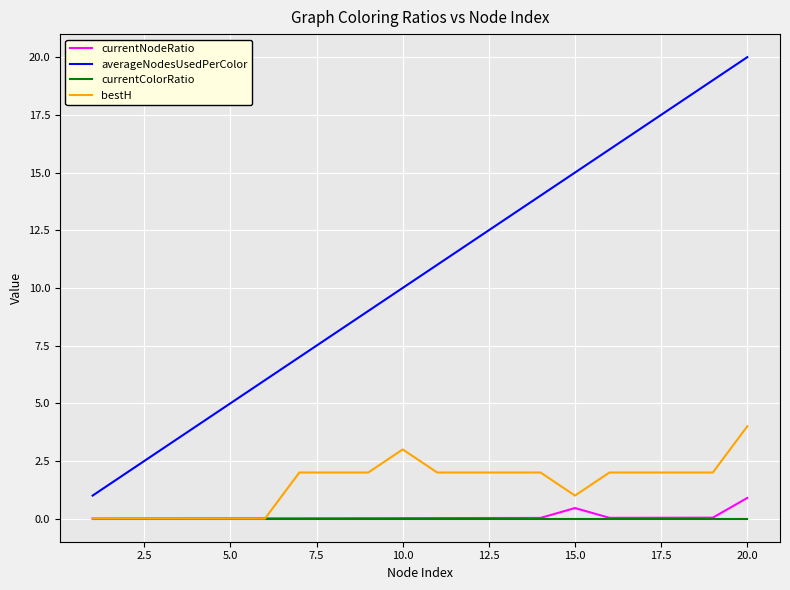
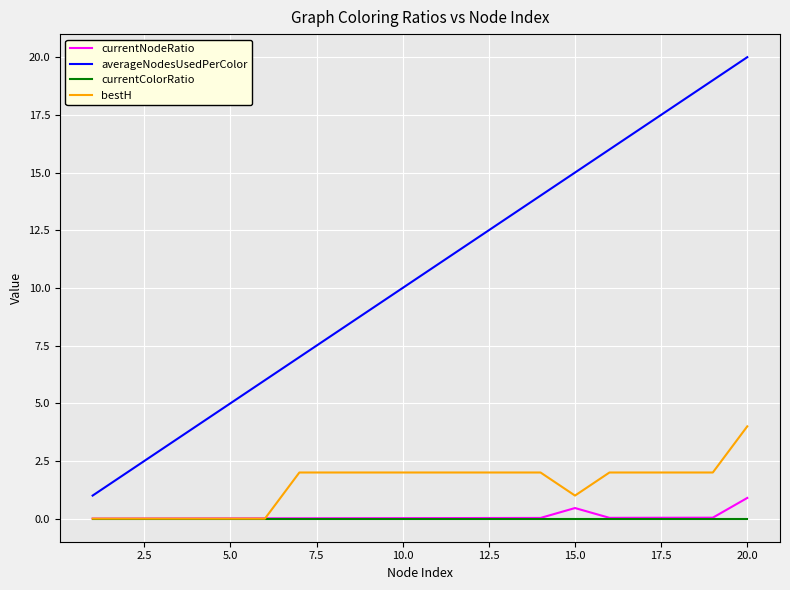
  {
    "currentNodeRatio": {
      "15.0": 0.5,
      "20.0": 1
    },
    "averageNodesUsedPerColor": {
      "5.0": 5,
      "10.0": 10,
      "15.0": 15,
      "20.0": 20
    },
    "currentColorRatio": {
      "15.0": 0,
      "20.0": 0
    },
    "bestH": {
-     "10.0": 3,
+     "10.0": 2,
      "15.0": 1,
      "20.0": 4
    }
  }
